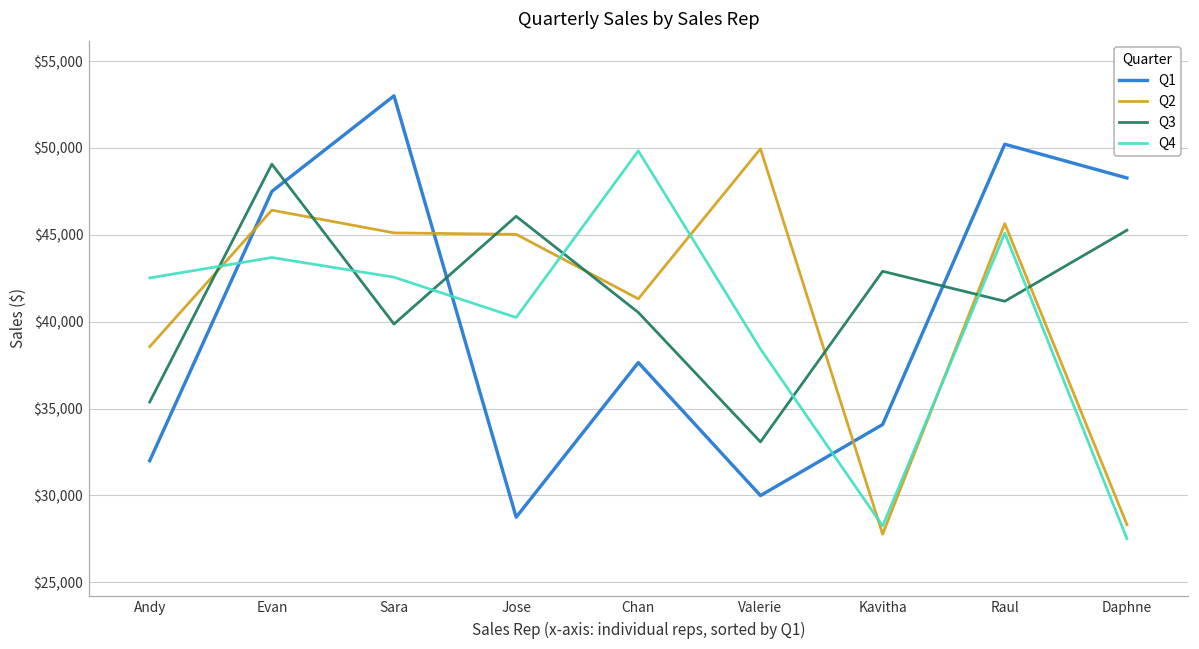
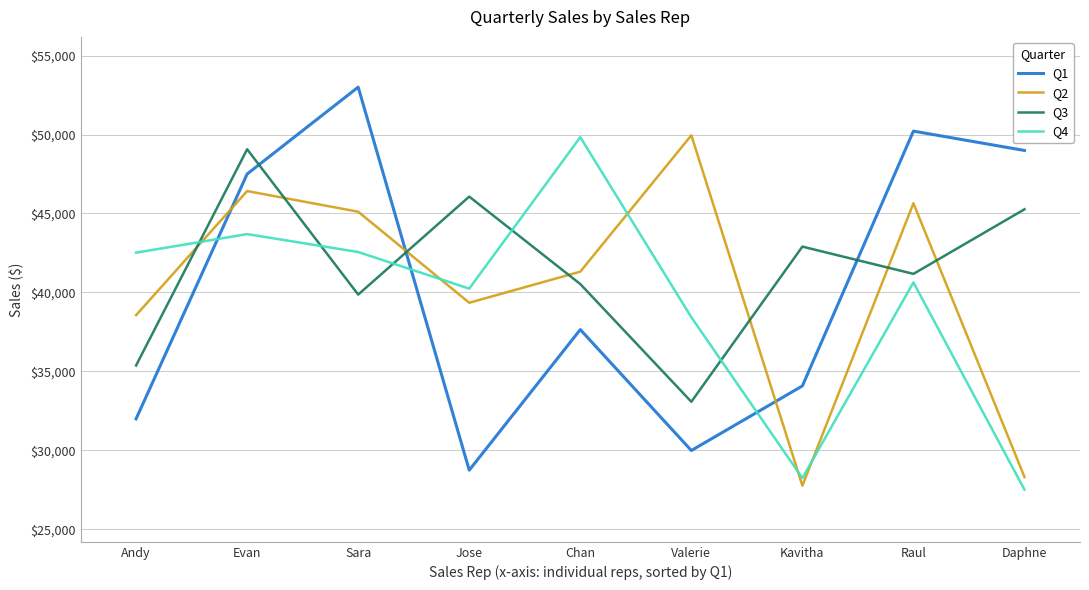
  {
    "Q1": {
      "Andy": "$32,000",
      "Evan": "$47,500",
      "Sara": "$53,000",
      "Jose": "$28,800",
      "Chan": "$37,700",
      "Valerie": "$30,000",
      "Kavitha": "$34,100",
      "Raul": "$50,200",
-     "Daphne": "$48,300"
+     "Daphne": "$49,000"
    },
    "Q2": {
      "Andy": "$38,600",
      "Evan": "$46,400",
      "Sara": "$45,100",
-     "Jose": "$45,000",
+     "Jose": "$39,300",
      "Chan": "$41,300",
      "Valerie": "$50,000",
      "Kavitha": "$27,800",
      "Raul": "$45,600",
      "Daphne": "$28,300"
    },
    "Q3": {
      "Andy": "$35,400",
      "Evan": "$49,100",
      "Sara": "$39,900",
      "Jose": "$46,100",
      "Chan": "$40,500",
      "Valerie": "$33,100",
      "Kavitha": "$42,900",
      "Raul": "$41,200",
      "Daphne": "$45,300"
    },
    "Q4": {
      "Andy": "$42,500",
      "Evan": "$43,700",
      "Sara": "$42,600",
      "Jose": "$40,200",
      "Chan": "$49,800",
      "Valerie": "$38,400",
      "Kavitha": "$28,200",
-     "Raul": "$45,100",
+     "Raul": "$40,600",
      "Daphne": "$27,500"
    }
  }
